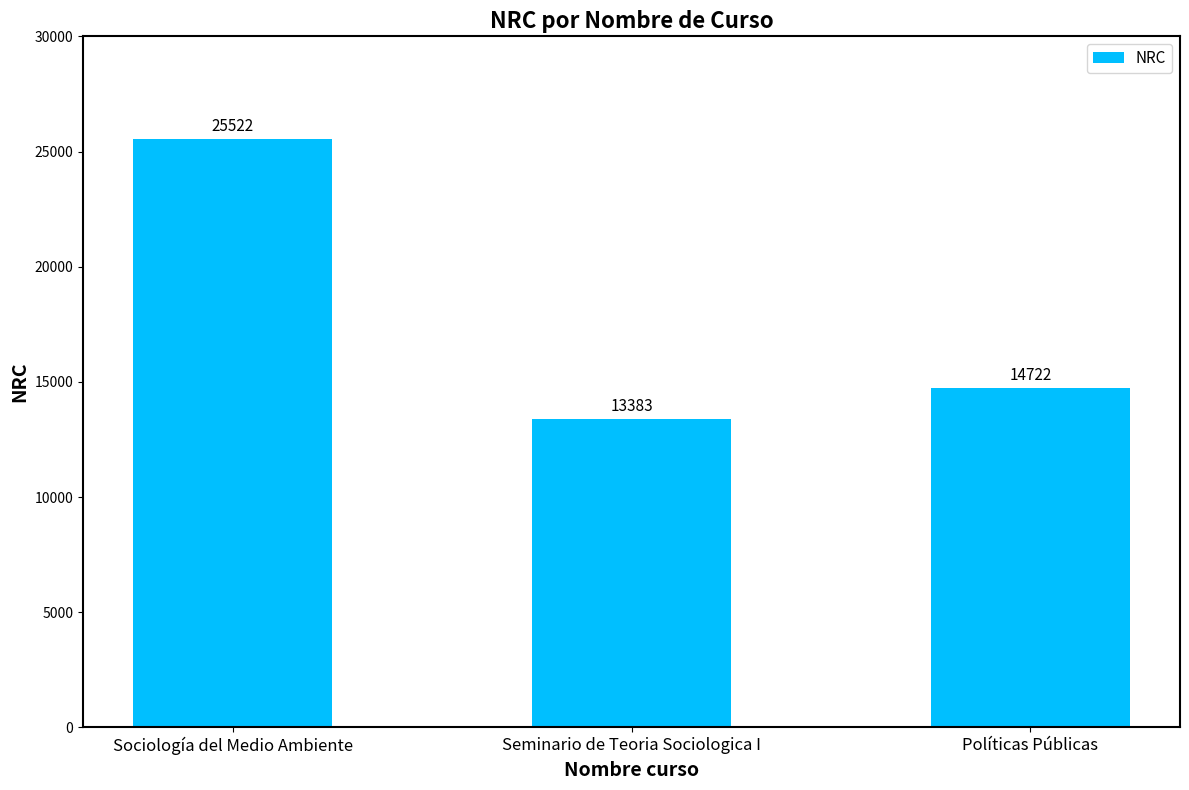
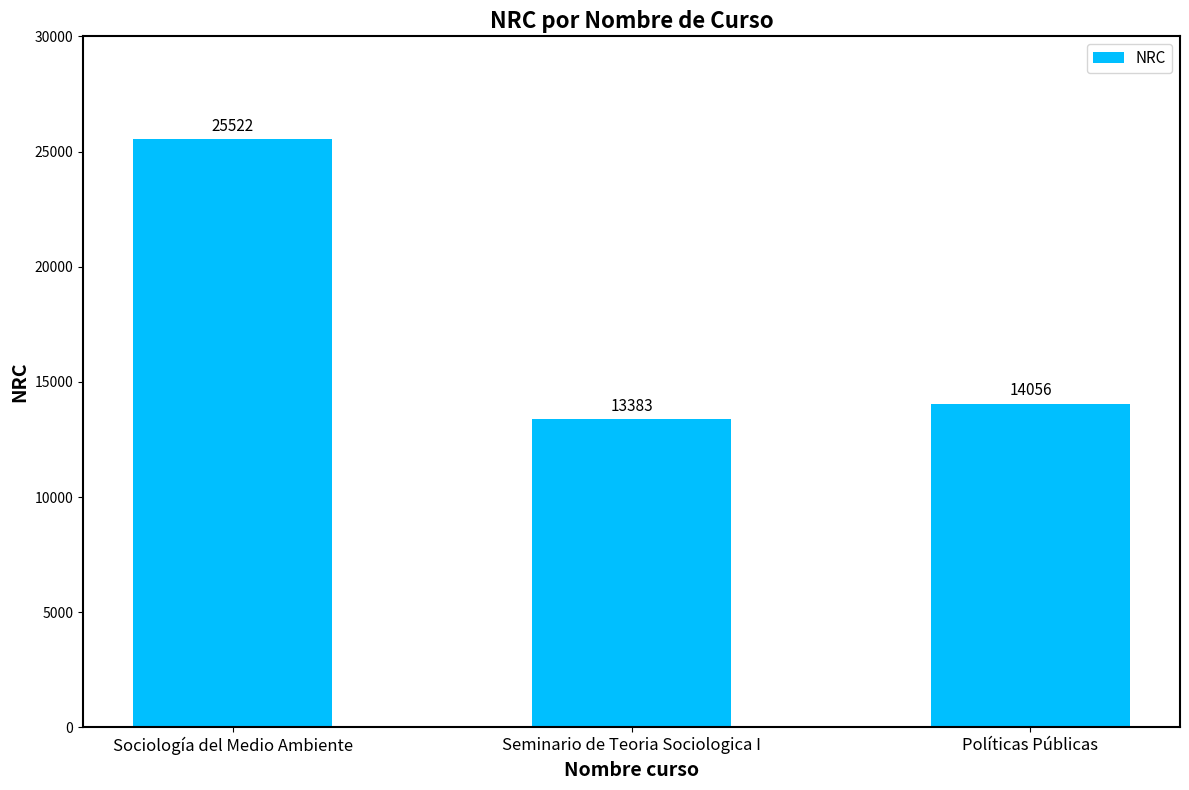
  {
    "Sociología del Medio Ambiente": 25522,
    "Seminario de Teoria Sociologica I": 13383,
-   "Políticas Públicas": 14722
+   "Políticas Públicas": 14056
  }
